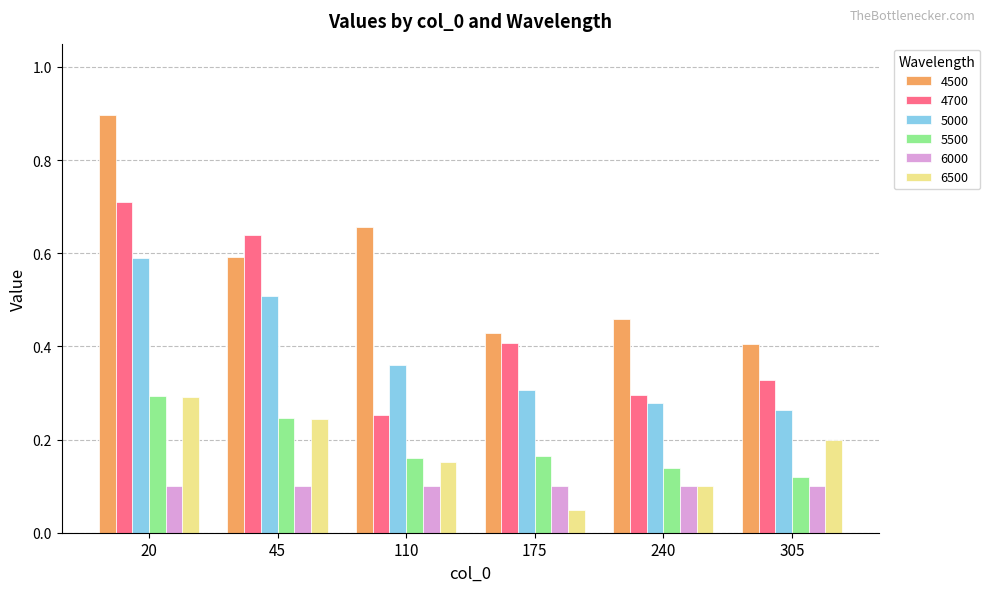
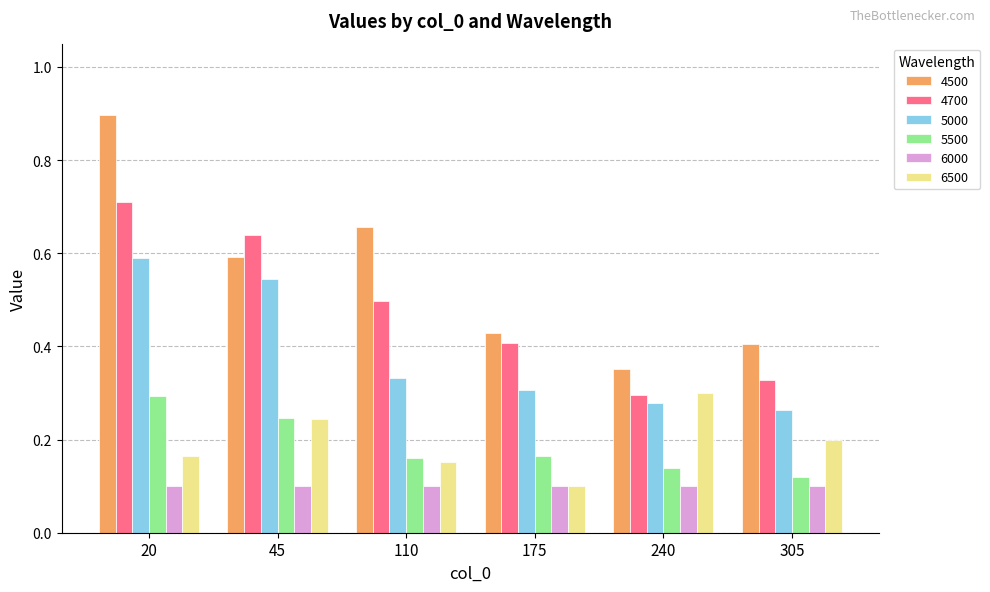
  {
    "4500": {
      "20": 0.90,
      "45": 0.59,
      "110": 0.66,
      "175": 0.43,
-     "240": 0.46,
+     "240": 0.35,
      "305": 0.40
    },
    "4700": {
      "20": 0.71,
      "45": 0.64,
-     "110": 0.25,
+     "110": 0.50,
      "175": 0.41,
      "240": 0.30,
      "305": 0.33
    },
    "5000": {
      "20": 0.59,
-     "45": 0.51,
-     "110": 0.36,
+     "45": 0.55,
+     "110": 0.33,
      "175": 0.31,
      "240": 0.28,
      "305": 0.26
    },
    "5500": {
      "20": 0.29,
      "45": 0.25,
      "110": 0.16,
      "175": 0.16,
      "240": 0.14,
      "305": 0.12
    },
    "6000": {
      "20": 0.10,
      "45": 0.10,
      "110": 0.10,
      "175": 0.10,
      "240": 0.10,
      "305": 0.10
    },
    "6500": {
-     "20": 0.29,
+     "20": 0.17,
      "45": 0.24,
      "110": 0.15,
-     "175": 0.05,
-     "240": 0.1,
+     "175": 0.10,
+     "240": 0.3,
      "305": 0.20
    }
  }
